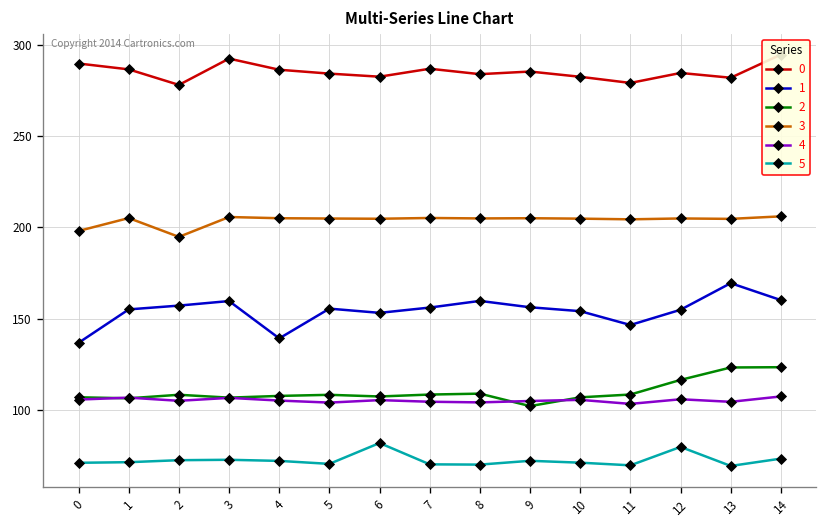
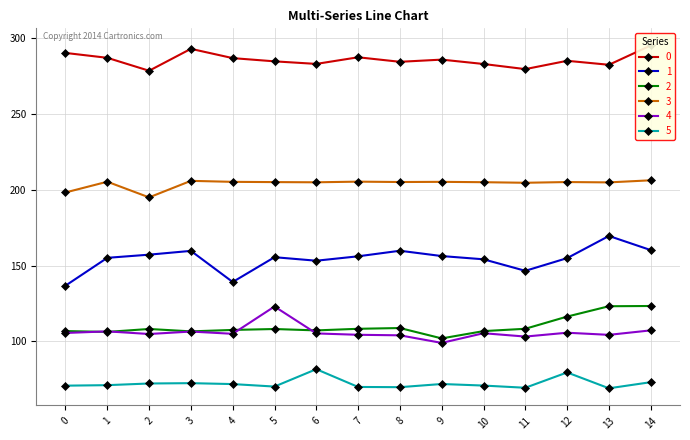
  {
    "0": {
      "1": 287,
      "2": 278,
      "3": 293,
      "4": 287,
      "5": 284,
      "6": 283,
      "7": 287,
      "8": 284,
      "9": 286,
      "10": 283,
      "11": 279,
      "12": 285,
      "13": 282
    },
    "1": {
      "0": 137,
      "1": 155,
      "2": 157,
      "3": 160,
      "4": 139,
      "5": 155,
      "6": 153,
      "7": 156,
      "8": 160,
      "9": 156,
      "10": 154,
      "11": 147,
      "12": 155,
      "13": 169,
      "14": 160
    },
    "2": {
      "2": 108,
      "4": 108,
      "5": 108,
      "6": 107,
      "7": 108,
      "8": 109,
      "9": 102,
      "11": 108,
      "12": 116,
      "13": 123,
      "14": 123
    },
    "3": {
      "0": 198,
      "1": 205,
      "2": 195,
      "3": 206,
      "4": 205,
      "5": 205,
      "6": 205,
      "7": 205,
      "8": 205,
      "9": 205,
      "10": 205,
      "11": 204,
      "12": 205,
      "13": 205,
      "14": 206
    },
    "4": {
      "2": 105,
      "4": 105,
-     "5": 104,
+     "5": 123,
      "6": 105,
      "7": 104,
      "8": 104,
-     "9": 105,
+     "9": 99,
      "11": 103,
      "12": 106,
      "13": 104,
      "14": 107
    },
    "5": {
      "0": 71,
      "1": 71,
      "2": 72,
      "3": 73,
      "4": 72,
      "5": 70,
      "6": 82,
      "7": 70,
      "8": 70,
      "9": 72,
      "10": 71,
      "11": 70,
      "12": 80,
      "13": 69,
      "14": 73
    }
  }
